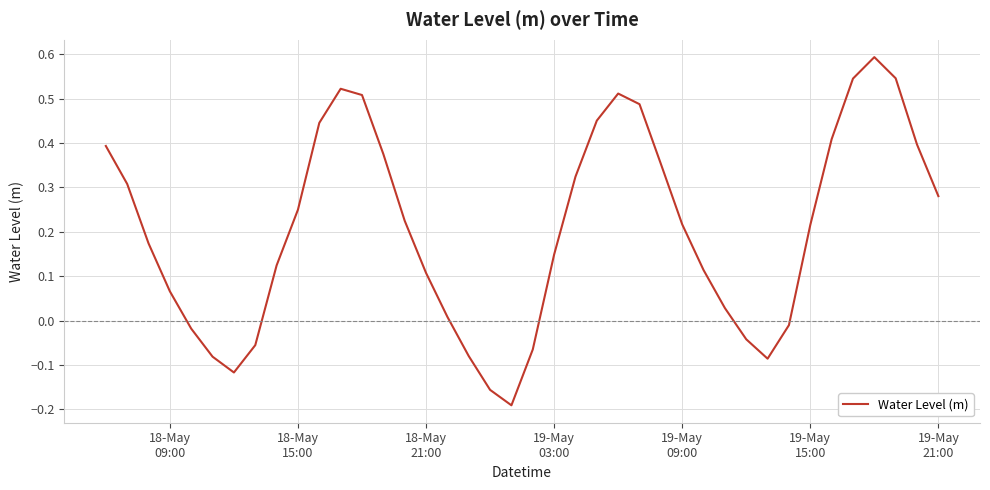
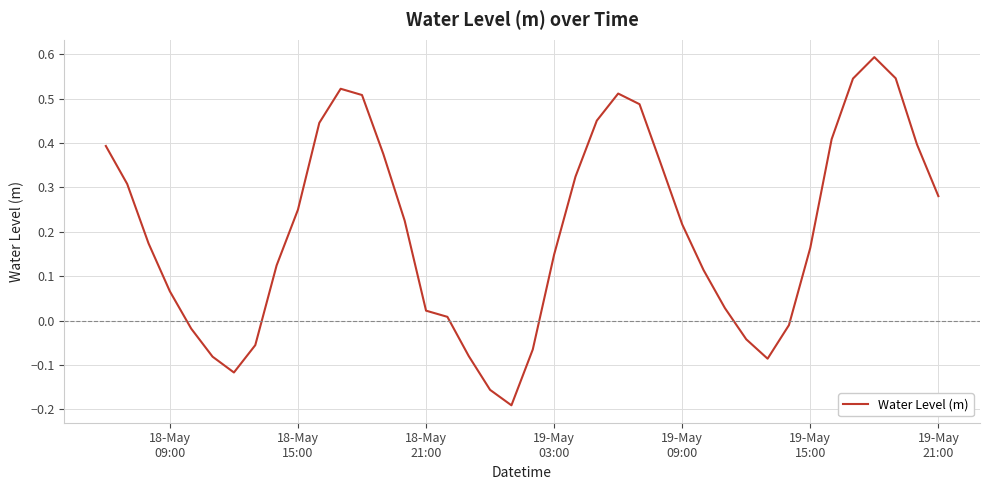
  {
    "18-May 09:00": 0.07,
    "18-May 15:00": 0.25,
-   "18-May 21:00": 0.11,
+   "18-May 21:00": 0.02,
    "19-May 03:00": 0.15,
    "19-May 09:00": 0.22,
-   "19-May 15:00": 0.22,
+   "19-May 15:00": 0.16,
    "19-May 21:00": 0.28
  }
